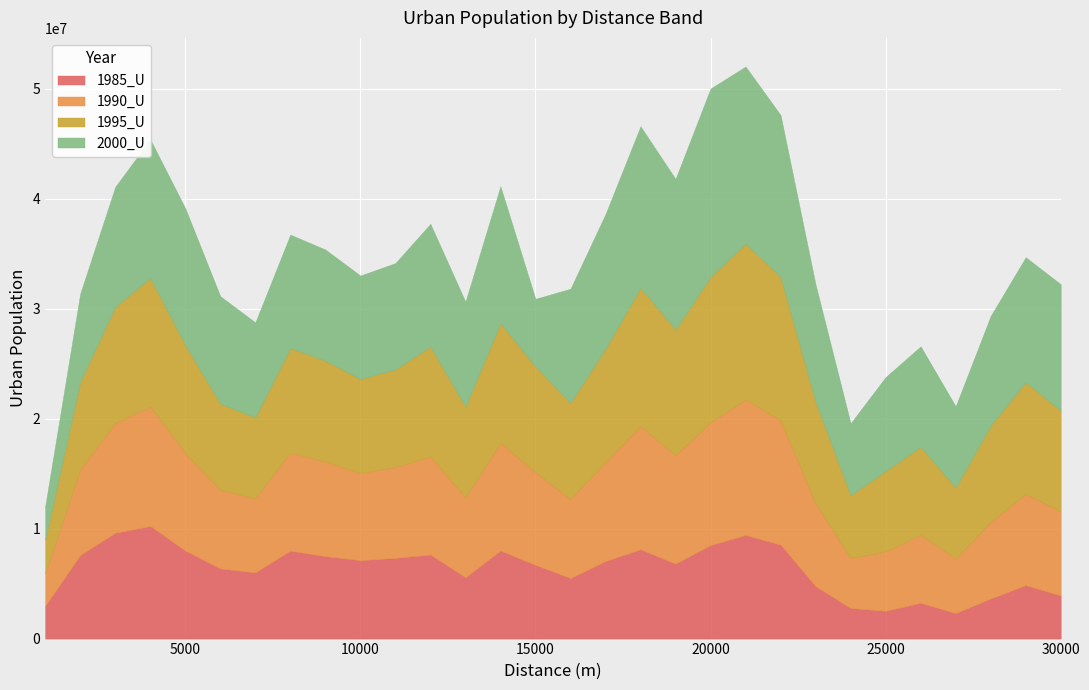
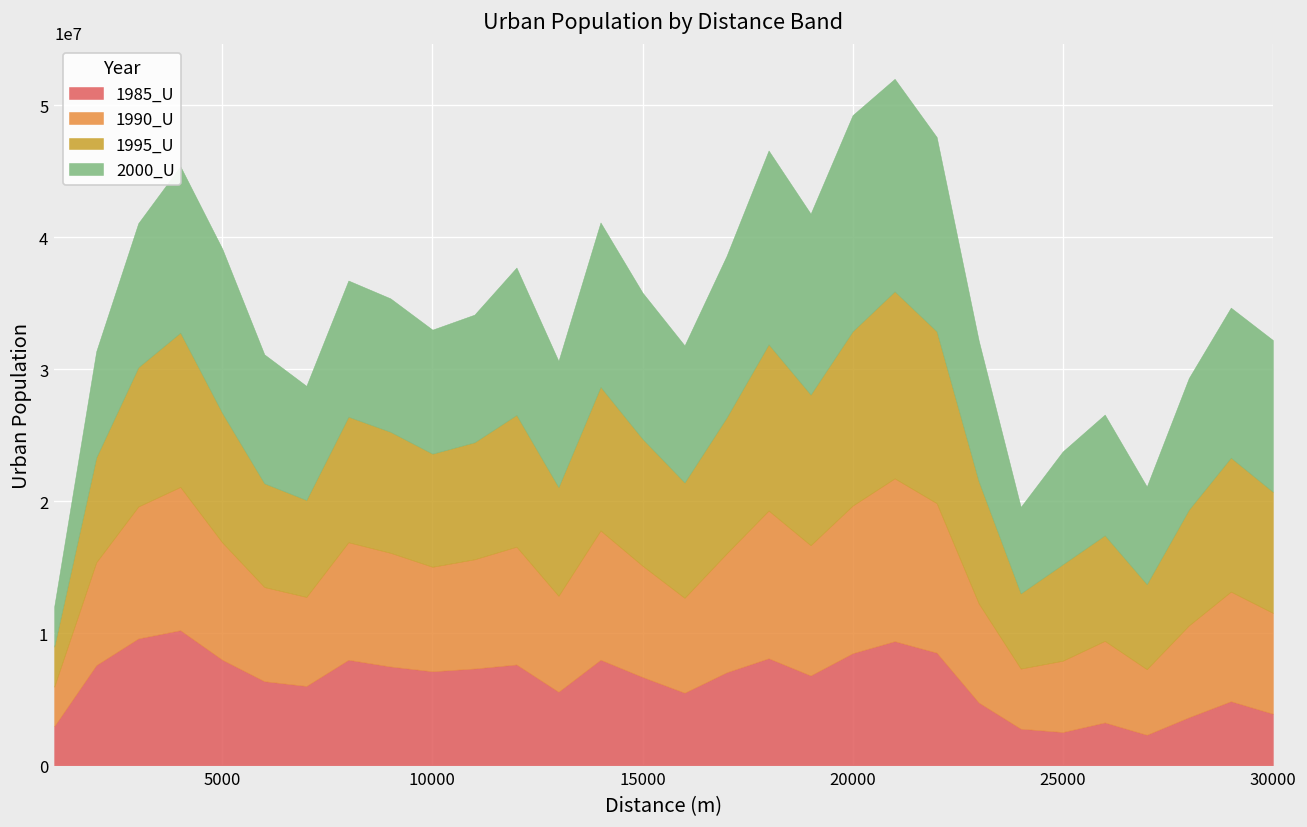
  {
    "2000_U": {
      "5000": 12400000,
      "10000": 9400000,
-     "15000": 6200000,
-     "20000": 17100000,
+     "15000": 11100000,
+     "20000": 16400000,
      "25000": 8600000,
      "30000": 11500000
    }
  }
